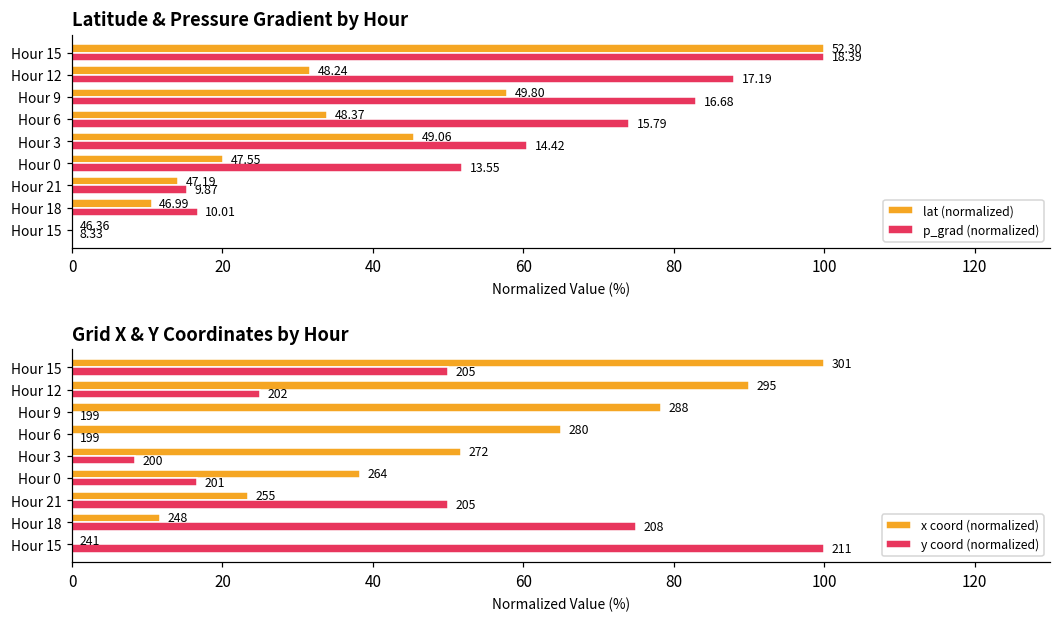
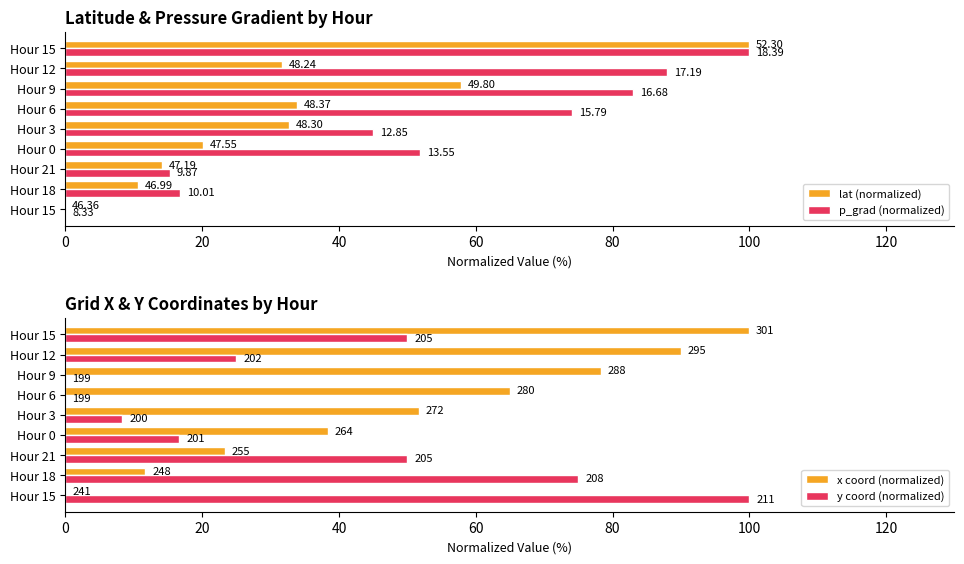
  {
    "Latitude & Pressure Gradient by Hour": {
      "lat (normalized)": {
-       "Hour 3": 49.06
+       "Hour 3": 48.30
      },
      "p_grad (normalized)": {
-       "Hour 3": 14.42
+       "Hour 3": 12.85
      }
    }
  }
